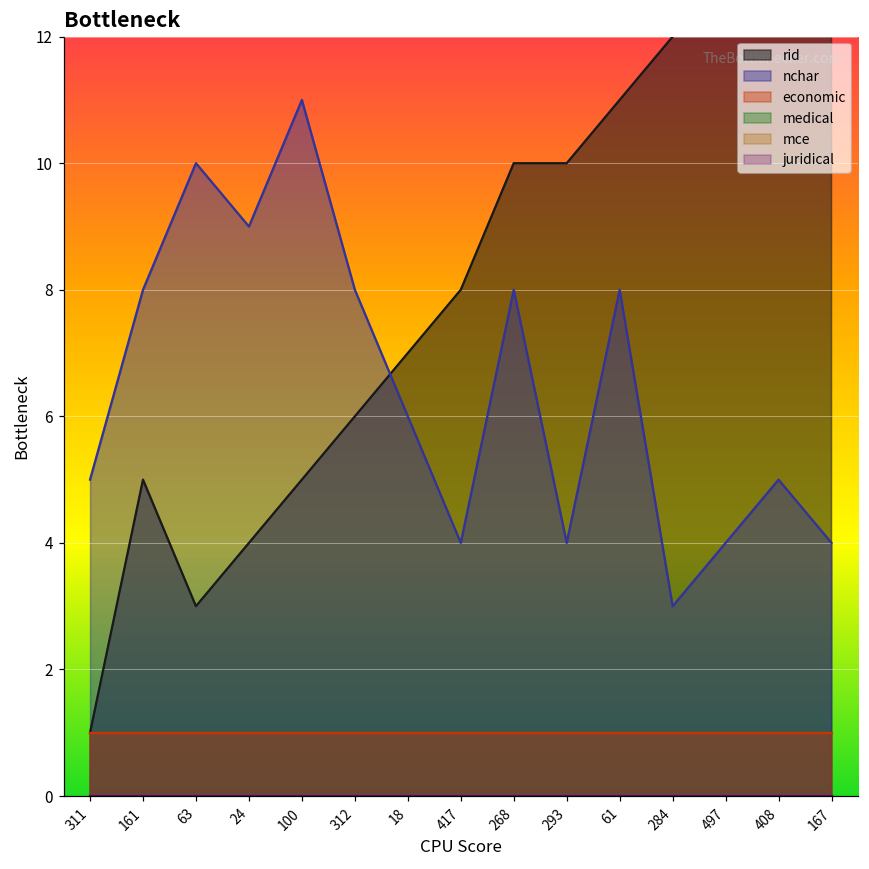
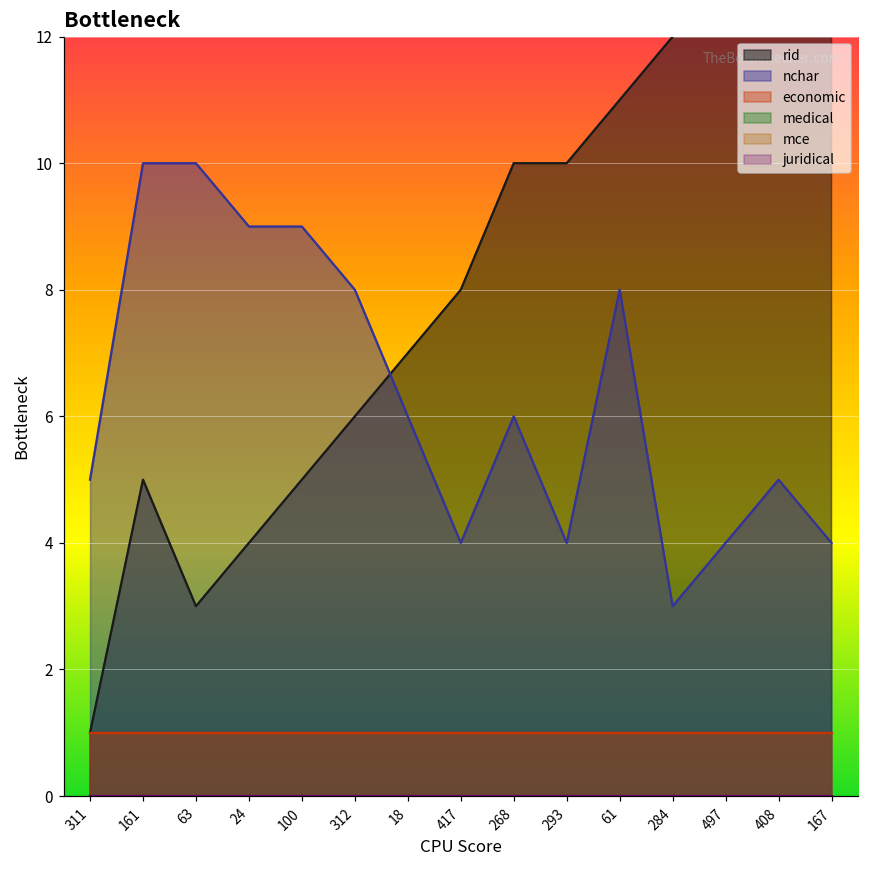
  {
    "rid": {
      "161": 5,
      "63": 3,
      "24": 4,
      "100": 5,
      "312": 6,
      "18": 7,
      "417": 8,
      "268": 10,
      "293": 10,
      "61": 11,
      "284": 12
    },
    "nchar": {
      "311": 5,
-     "161": 8,
+     "161": 10,
      "63": 10,
      "24": 9,
-     "100": 11,
+     "100": 9,
      "312": 8,
      "18": 6,
      "417": 4,
-     "268": 8,
+     "268": 6,
      "293": 4,
      "61": 8,
      "284": 3,
      "497": 4,
      "408": 5,
      "167": 4
    },
    "economic": {
      "161": 1,
      "63": 1,
      "24": 1,
      "100": 1,
      "312": 1,
      "18": 1,
      "417": 1,
      "268": 1,
      "293": 1,
      "61": 1,
      "284": 1,
      "497": 1,
      "408": 1,
      "167": 1
    },
    "juridical": {
      "311": 0,
      "161": 0,
      "63": 0,
      "24": 0,
      "100": 0,
      "312": 0,
      "18": 0,
      "417": 0,
      "268": 0,
      "293": 0,
      "61": 0,
      "284": 0,
      "497": 0,
      "408": 0,
      "167": 0
    }
  }
